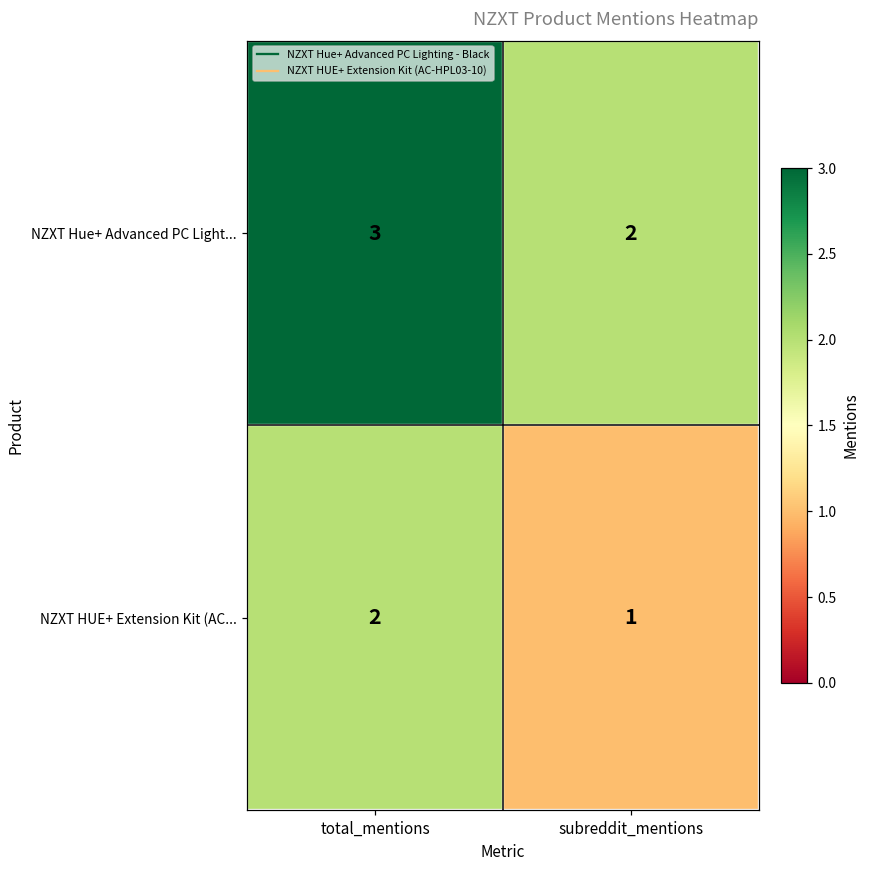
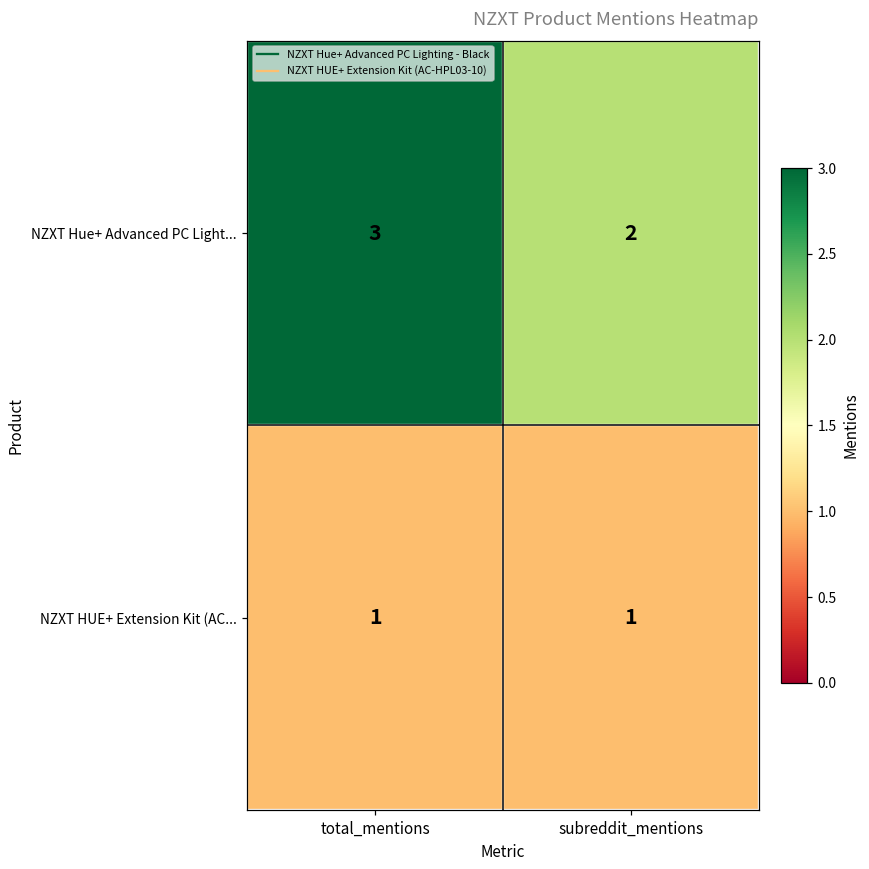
  {
    "NZXT Hue+ Advanced PC Light...": {
      "total_mentions": 3,
      "subreddit_mentions": 2
    },
    "NZXT HUE+ Extension Kit (AC...": {
-     "total_mentions": 2,
+     "total_mentions": 1,
      "subreddit_mentions": 1
    }
  }
